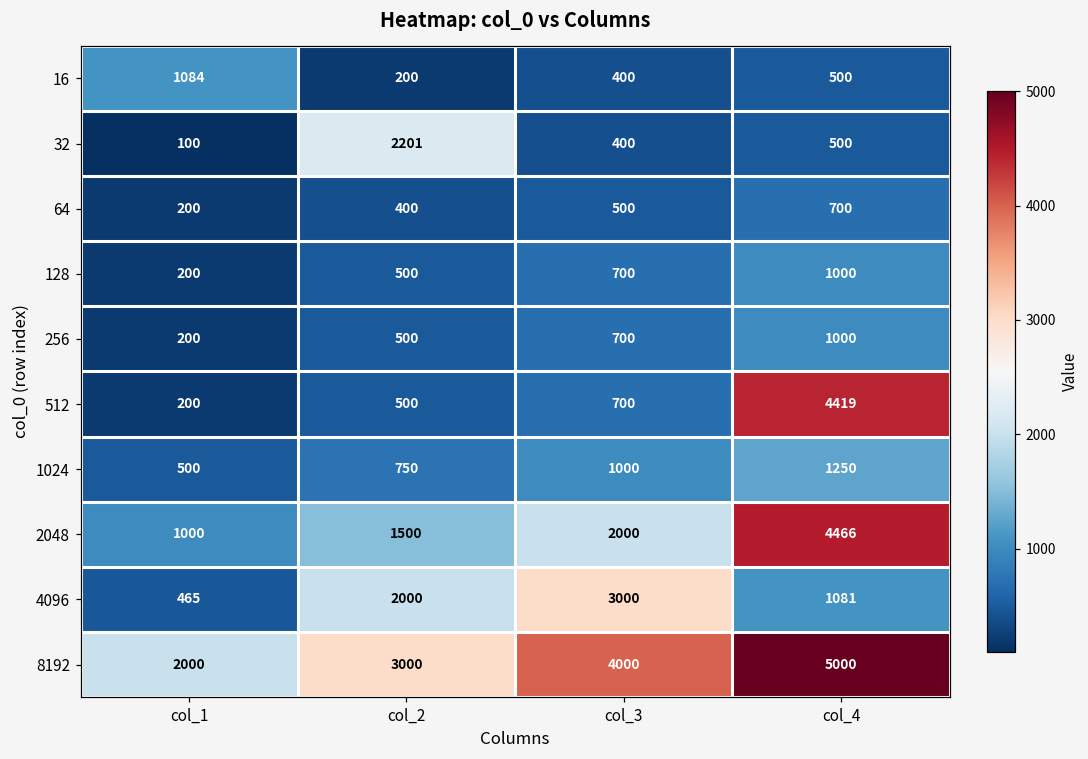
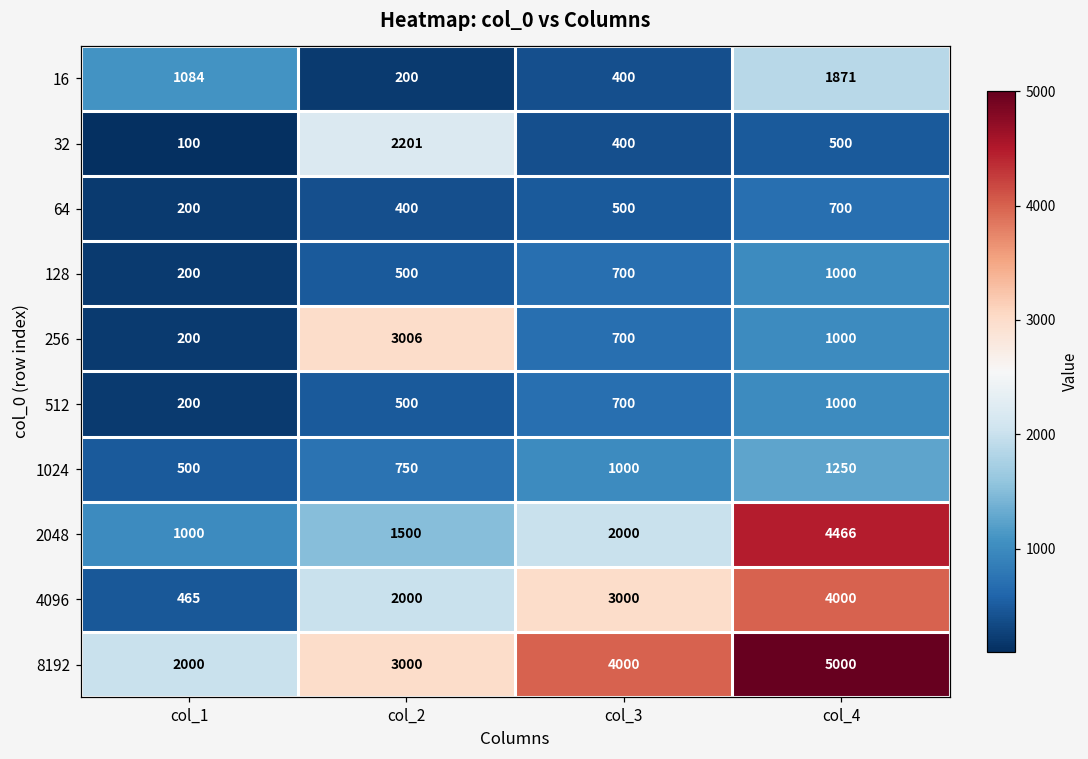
  {
    "16": {
      "col_1": 1084,
      "col_2": 200,
      "col_3": 400,
-     "col_4": 500
+     "col_4": 1871
    },
    "32": {
      "col_1": 100,
      "col_2": 2201,
      "col_3": 400,
      "col_4": 500
    },
    "64": {
      "col_1": 200,
      "col_2": 400,
      "col_3": 500,
      "col_4": 700
    },
    "128": {
      "col_1": 200,
      "col_2": 500,
      "col_3": 700,
      "col_4": 1000
    },
    "256": {
      "col_1": 200,
-     "col_2": 500,
+     "col_2": 3006,
      "col_3": 700,
      "col_4": 1000
    },
    "512": {
      "col_1": 200,
      "col_2": 500,
      "col_3": 700,
-     "col_4": 4419
+     "col_4": 1000
    },
    "1024": {
      "col_1": 500,
      "col_2": 750,
      "col_3": 1000,
      "col_4": 1250
    },
    "2048": {
      "col_1": 1000,
      "col_2": 1500,
      "col_3": 2000,
      "col_4": 4466
    },
    "4096": {
      "col_1": 465,
      "col_2": 2000,
      "col_3": 3000,
-     "col_4": 1081
+     "col_4": 4000
    },
    "8192": {
      "col_1": 2000,
      "col_2": 3000,
      "col_3": 4000,
      "col_4": 5000
    }
  }
